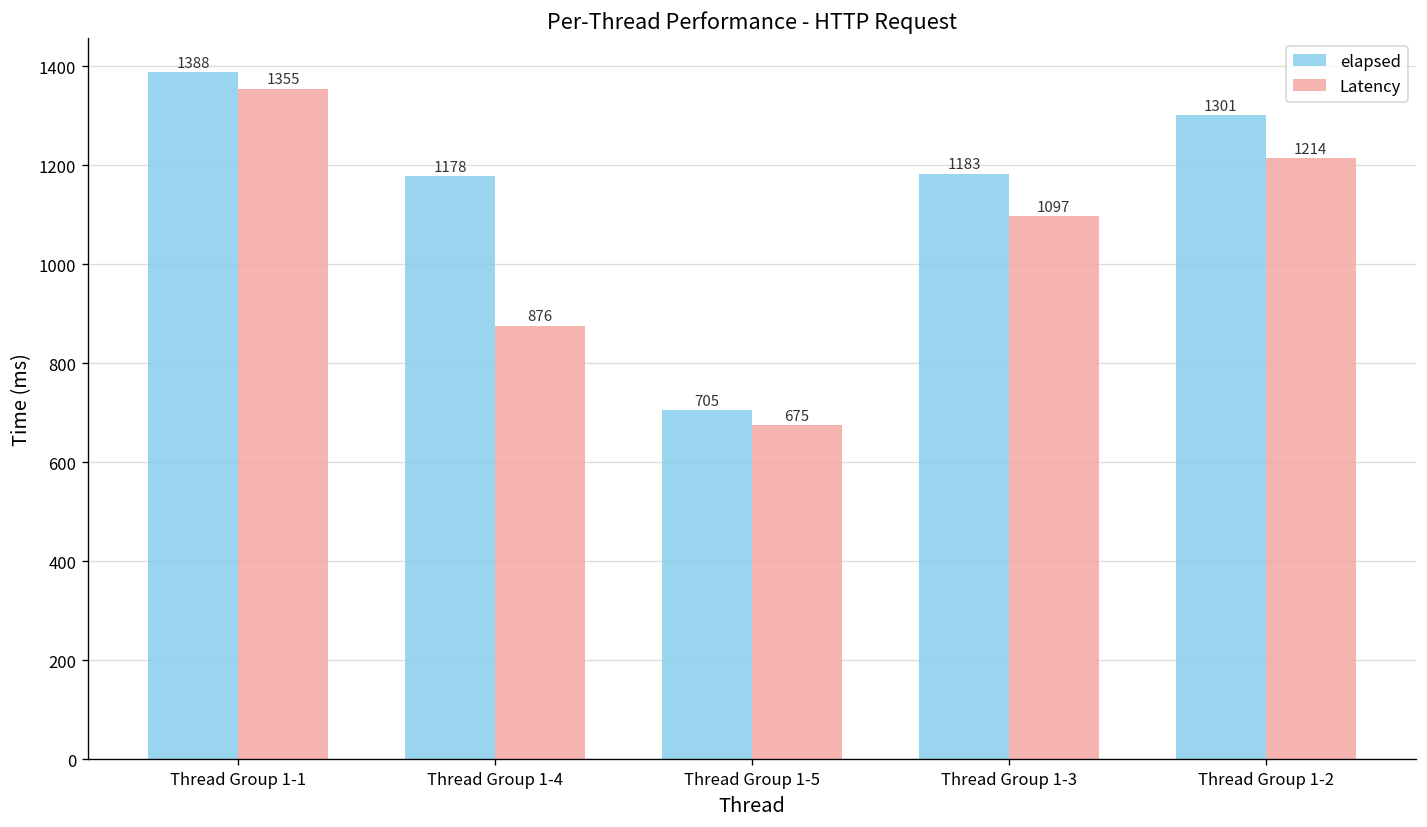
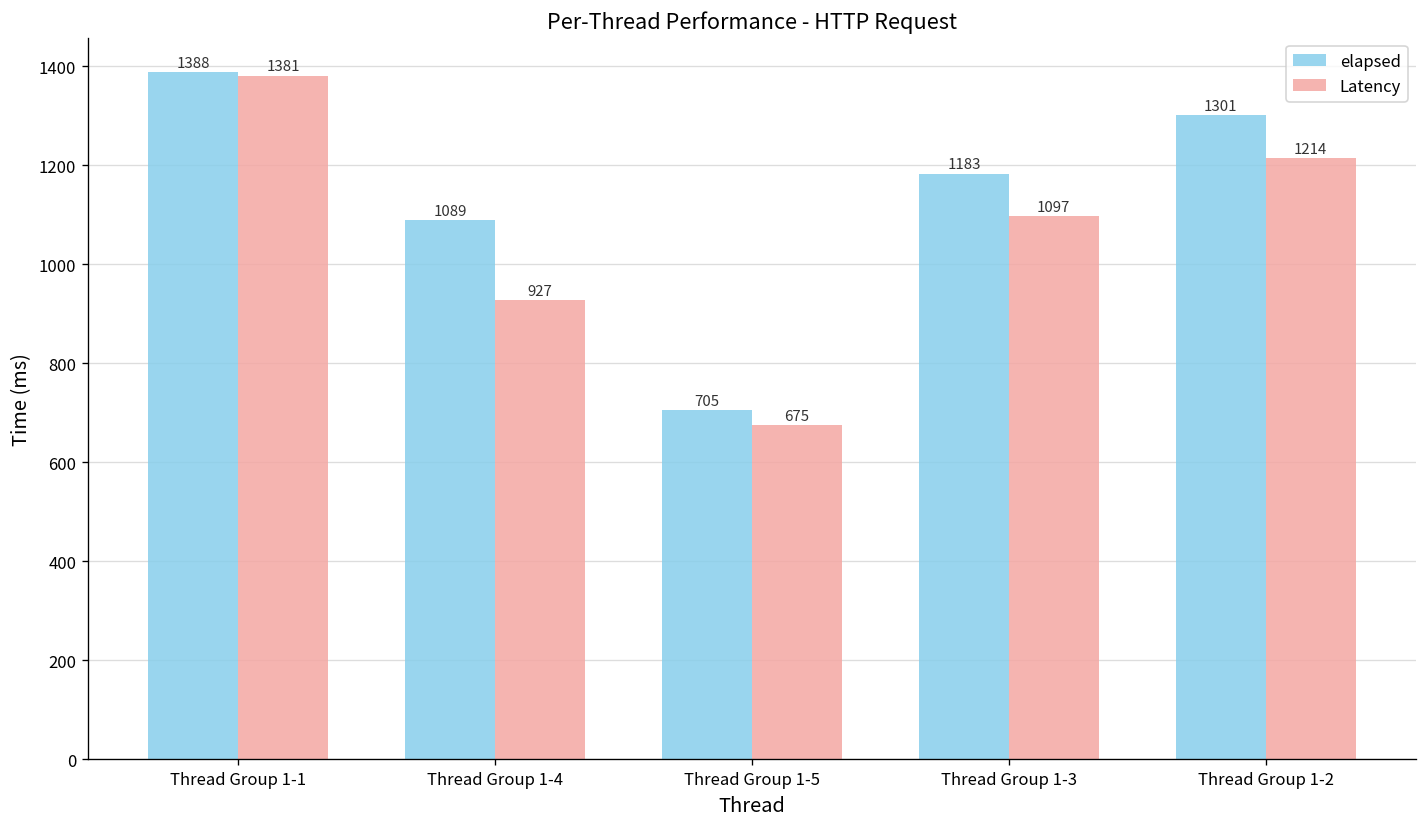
  {
    "elapsed": {
      "Thread Group 1-1": 1388,
-     "Thread Group 1-4": 1178,
+     "Thread Group 1-4": 1089,
      "Thread Group 1-5": 705,
      "Thread Group 1-3": 1183,
      "Thread Group 1-2": 1301
    },
    "Latency": {
-     "Thread Group 1-1": 1355,
-     "Thread Group 1-4": 876,
+     "Thread Group 1-1": 1381,
+     "Thread Group 1-4": 927,
      "Thread Group 1-5": 675,
      "Thread Group 1-3": 1097,
      "Thread Group 1-2": 1214
    }
  }
